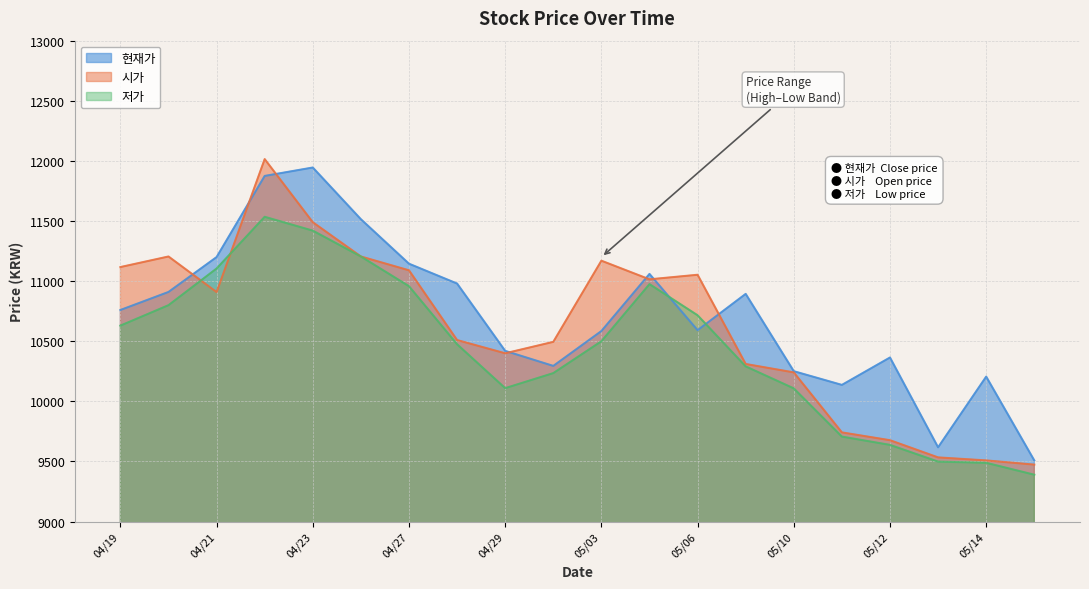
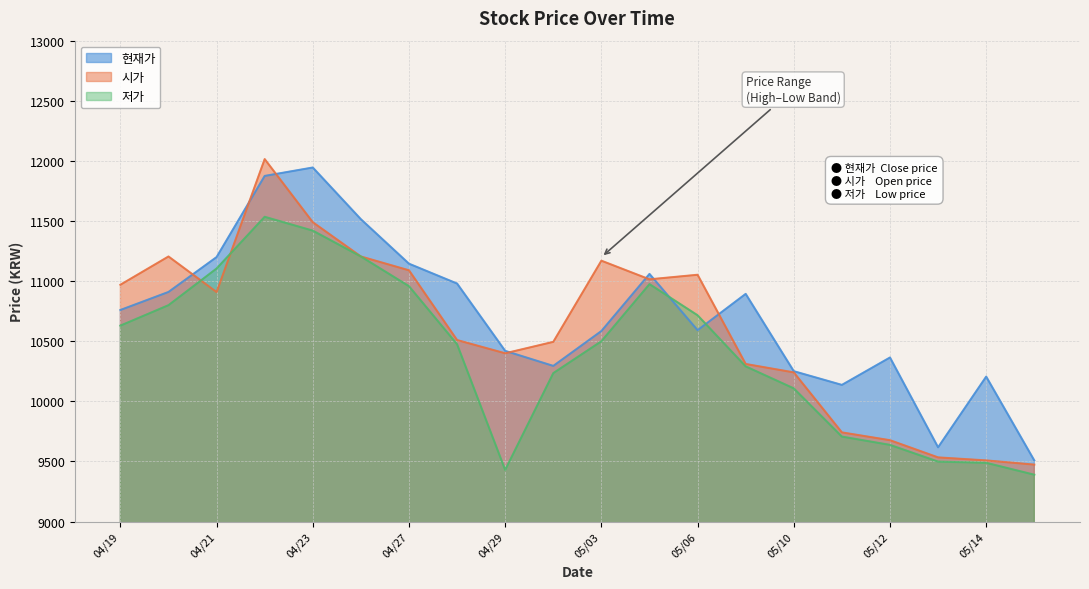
  {
    "현재가": {
      "04/19": 10760,
      "04/21": 11200,
      "04/23": 11950,
      "04/27": 11150,
      "05/03": 10590,
      "05/06": 10590,
      "05/12": 10370,
      "05/14": 10210
    },
    "시가": {
-     "04/19": 11120,
+     "04/19": 10970,
      "04/21": 10910,
      "04/23": 11490,
      "04/27": 11090,
      "05/03": 11170,
      "05/06": 11050,
      "05/12": 9680
    },
    "저가": {
      "04/19": 10630,
      "04/21": 11110,
      "04/23": 11420,
      "04/27": 10960,
-     "04/29": 10110,
+     "04/29": 9430,
      "05/03": 10500,
      "05/06": 10720,
      "05/10": 10110,
      "05/12": 9640
    }
  }
